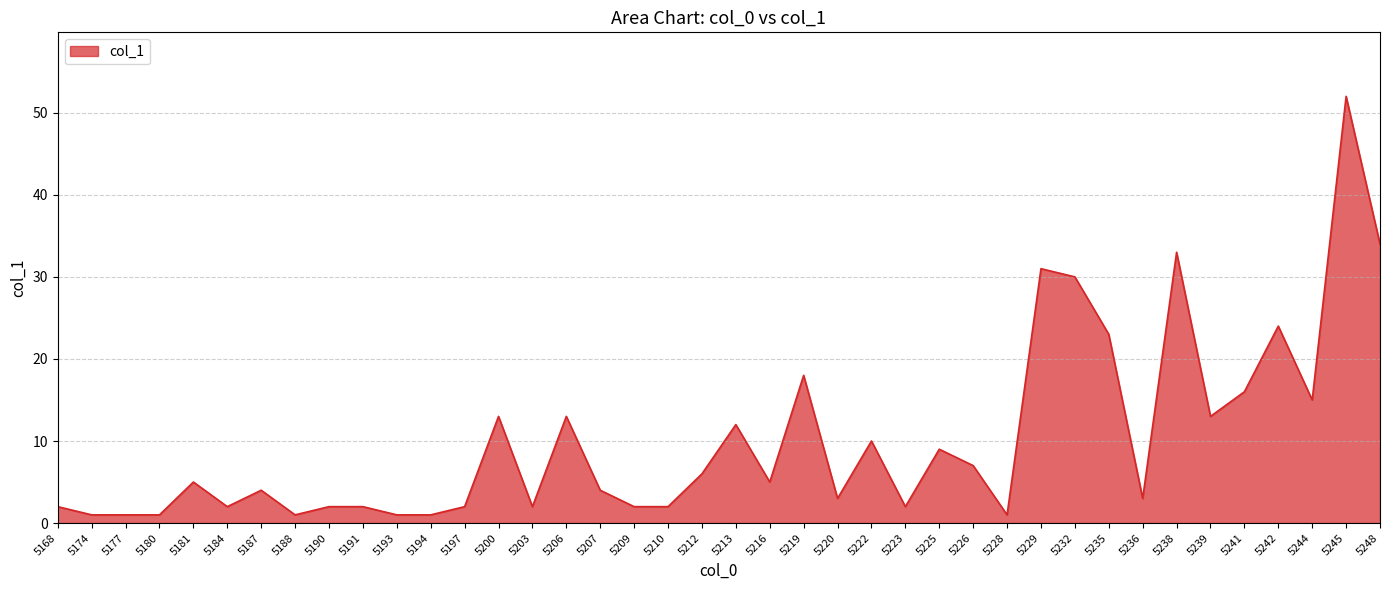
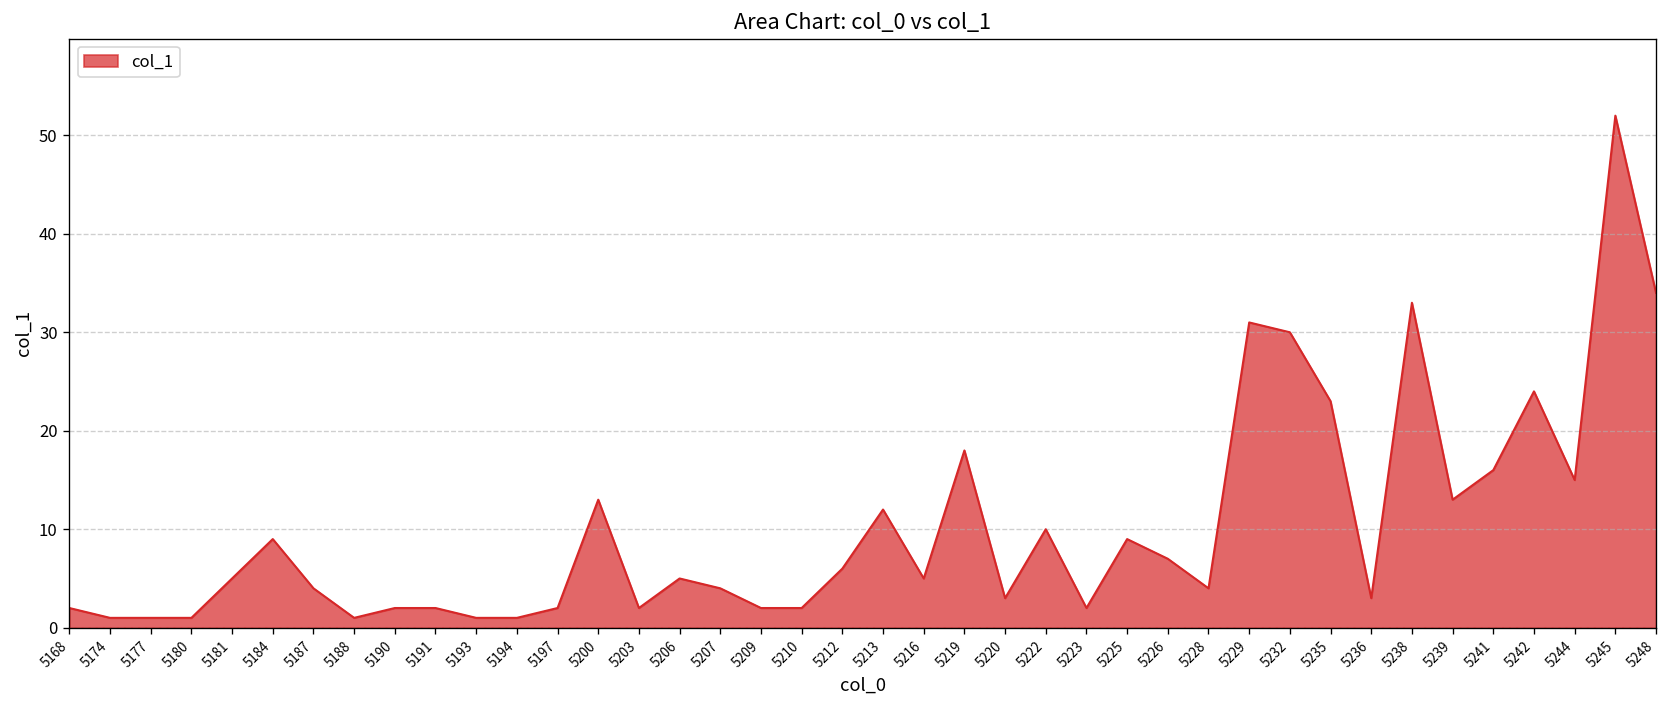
  {
    "5168": 2,
    "5174": 1,
    "5177": 1,
    "5180": 1,
    "5181": 5,
-   "5184": 2,
+   "5184": 9,
    "5187": 4,
    "5188": 1,
    "5190": 2,
    "5191": 2,
    "5193": 1,
    "5194": 1,
    "5197": 2,
    "5200": 13,
    "5203": 2,
-   "5206": 13,
+   "5206": 5,
    "5207": 4,
    "5209": 2,
    "5210": 2,
    "5212": 6,
    "5213": 12,
    "5216": 5,
    "5219": 18,
    "5220": 3,
    "5222": 10,
    "5223": 2,
    "5225": 9,
    "5226": 7,
-   "5228": 1,
+   "5228": 4,
    "5229": 31,
    "5232": 30,
    "5235": 23,
    "5236": 3,
    "5238": 33,
    "5239": 13,
    "5241": 16,
    "5242": 24,
    "5244": 15,
    "5245": 52,
    "5248": 34
  }
